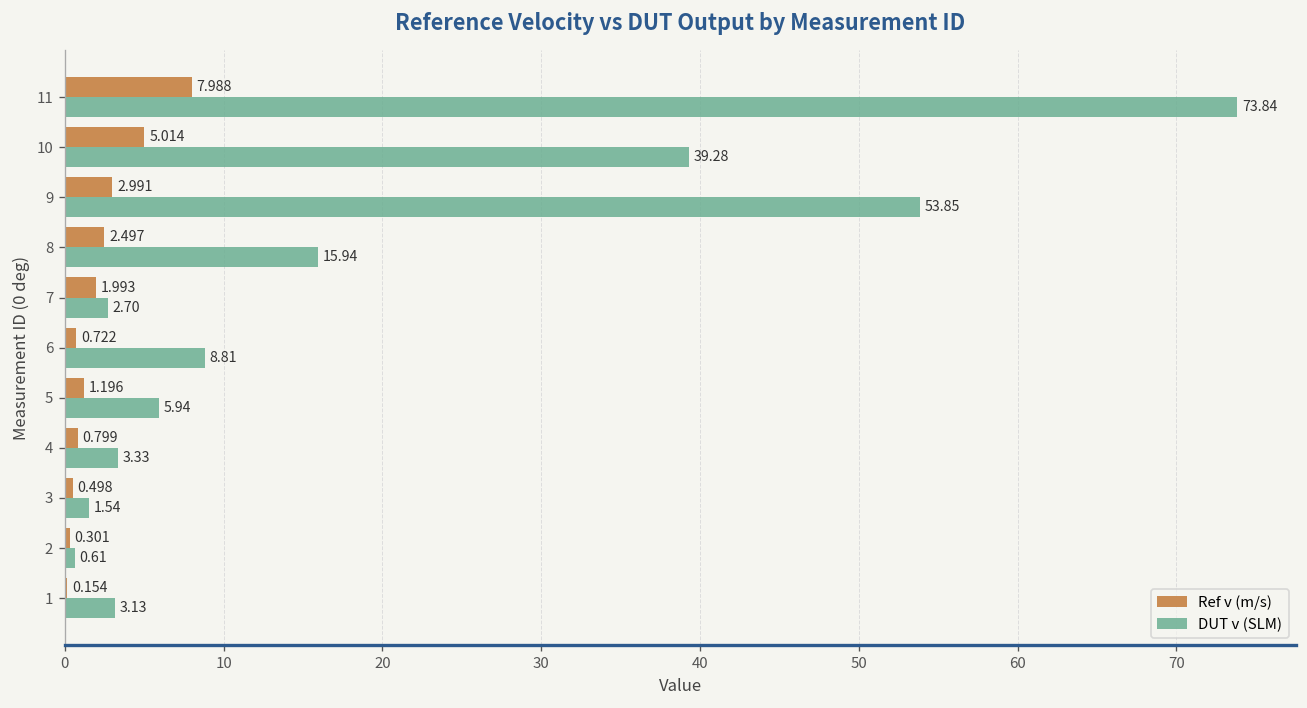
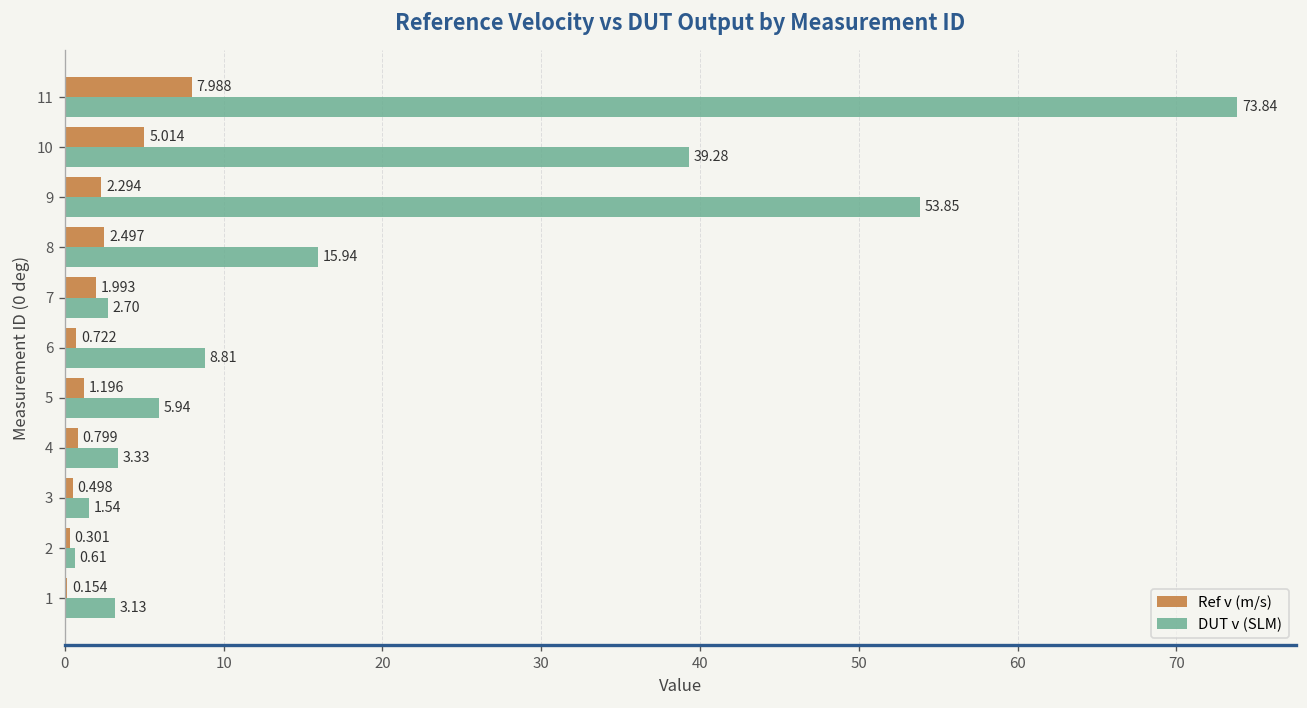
  {
    "Ref v (m/s)": {
      "11": 7.988,
      "10": 5.014,
-     "9": 2.991,
+     "9": 2.294,
      "8": 2.497,
      "7": 1.993,
      "6": 0.722,
      "5": 1.196,
      "4": 0.799,
      "3": 0.498,
      "2": 0.301,
      "1": 0.154
    },
    "DUT v (SLM)": {
      "11": 73.84,
      "10": 39.28,
      "9": 53.85,
      "8": 15.94,
      "7": 2.70,
      "6": 8.81,
      "5": 5.94,
      "4": 3.33,
      "3": 1.54,
      "2": 0.61,
      "1": 3.13
    }
  }
